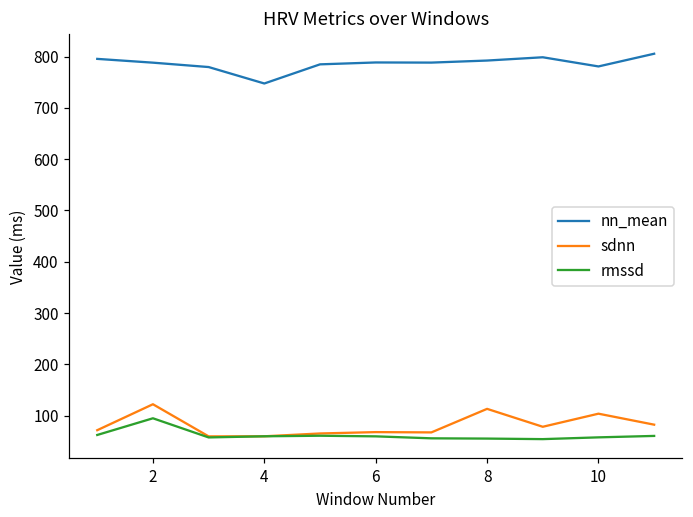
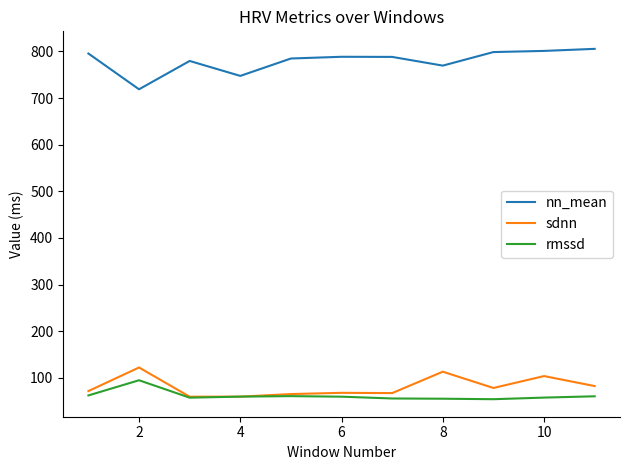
  {
    "nn_mean": {
-     "2": 790,
+     "2": 720,
      "4": 750,
      "6": 790,
-     "8": 790,
-     "10": 780
+     "8": 770,
+     "10": 800
    },
    "sdnn": {
      "2": 120,
      "6": 70,
      "8": 110,
      "10": 100
    },
    "rmssd": {
      "2": 90,
      "6": 60,
      "8": 60,
      "10": 60
    }
  }
